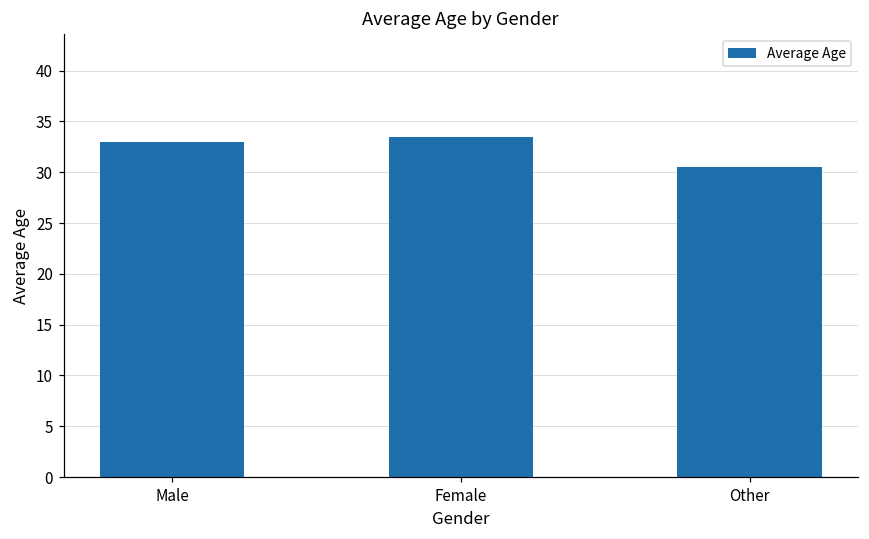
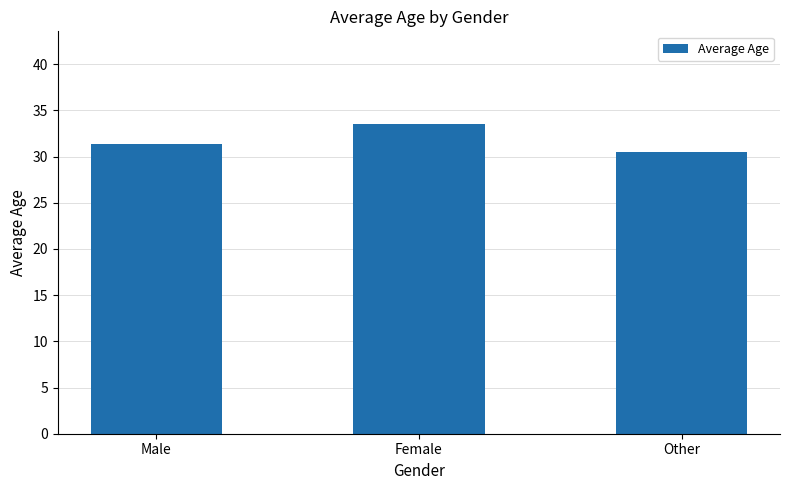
  {
-   "Male": 33,
+   "Male": 31,
    "Female": 34,
    "Other": 31
  }
